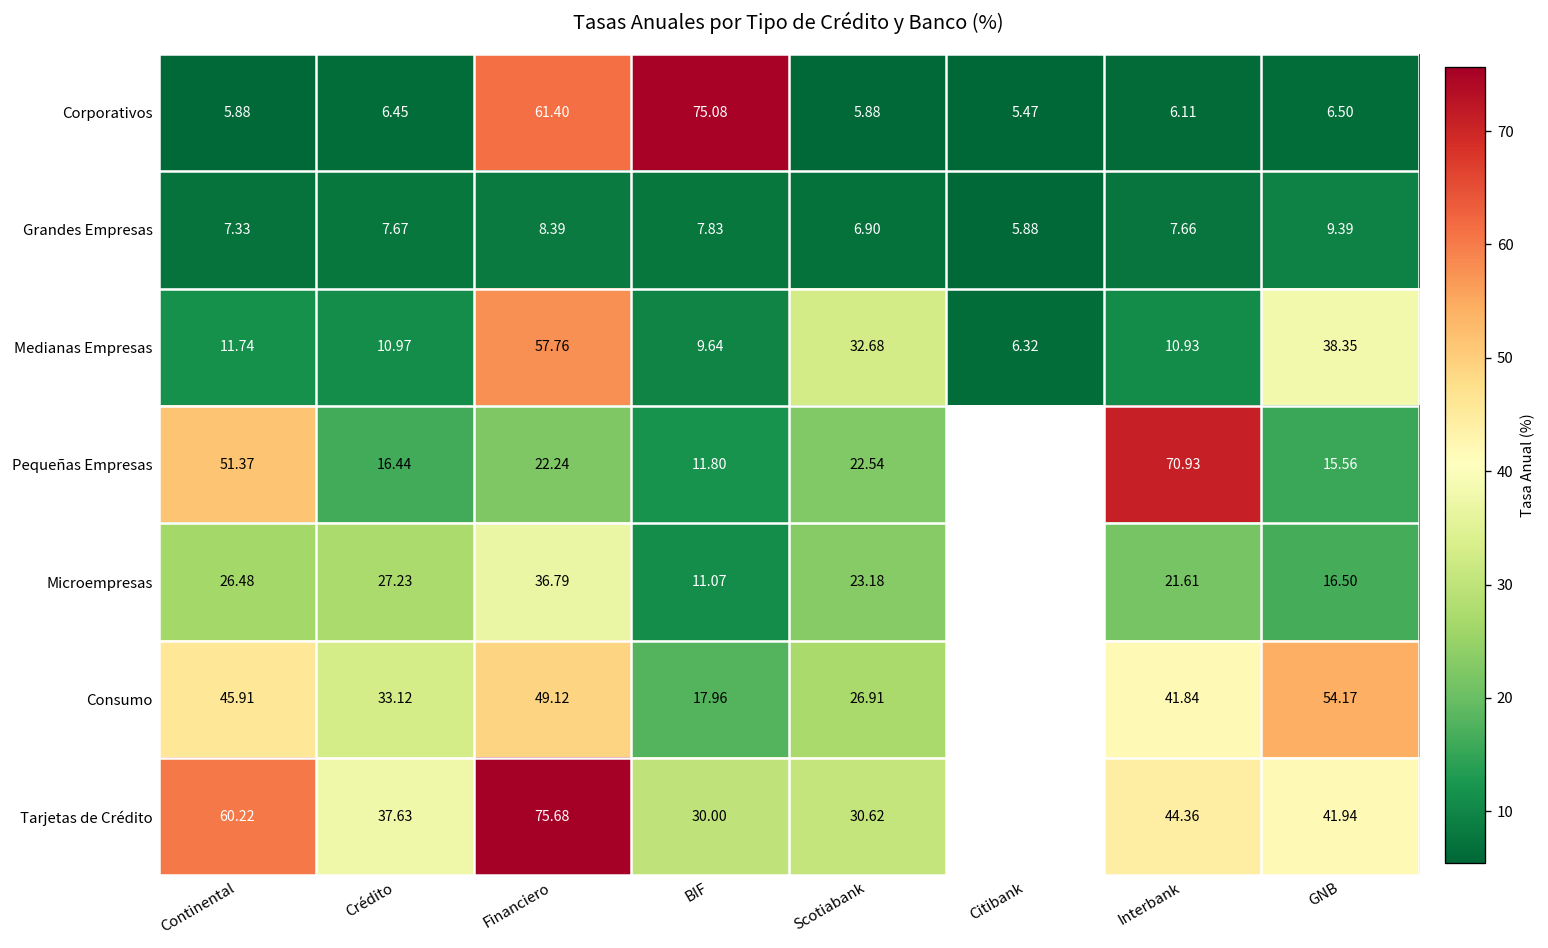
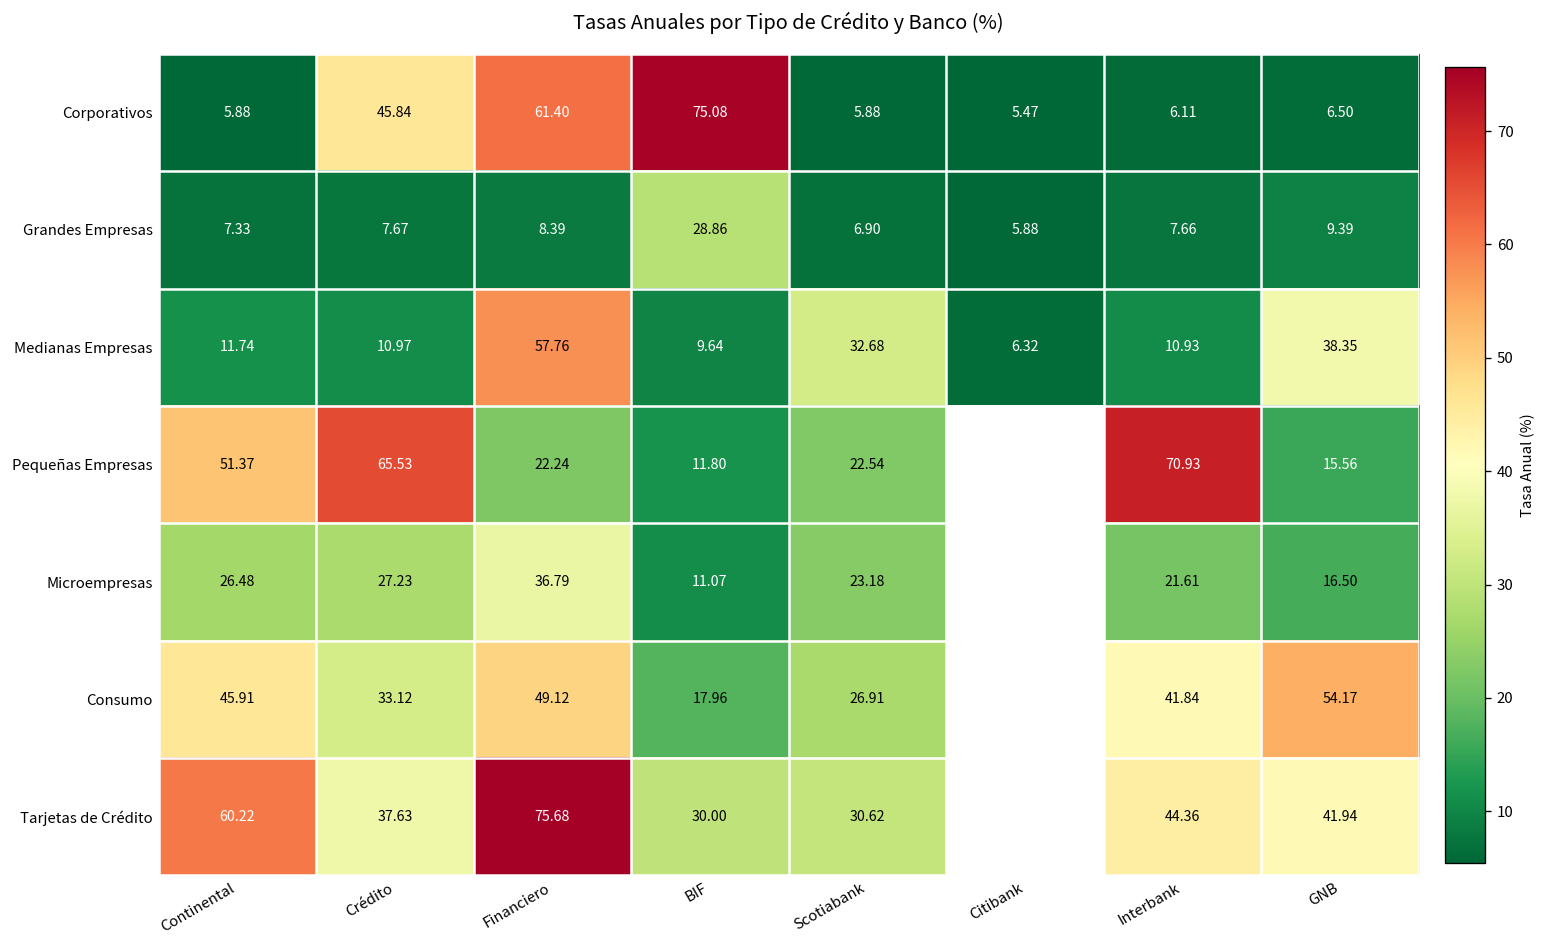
  {
    "Corporativos": {
      "Continental": 5.88,
-     "Crédito": 6.45,
+     "Crédito": 45.84,
      "Financiero": 61.40,
      "BIF": 75.08,
      "Scotiabank": 5.88,
      "Citibank": 5.47,
      "Interbank": 6.11,
      "GNB": 6.50
    },
    "Grandes Empresas": {
      "Continental": 7.33,
      "Crédito": 7.67,
      "Financiero": 8.39,
-     "BIF": 7.83,
+     "BIF": 28.86,
      "Scotiabank": 6.90,
      "Citibank": 5.88,
      "Interbank": 7.66,
      "GNB": 9.39
    },
    "Medianas Empresas": {
      "Continental": 11.74,
      "Crédito": 10.97,
      "Financiero": 57.76,
      "BIF": 9.64,
      "Scotiabank": 32.68,
      "Citibank": 6.32,
      "Interbank": 10.93,
      "GNB": 38.35
    },
    "Pequeñas Empresas": {
      "Continental": 51.37,
-     "Crédito": 16.44,
+     "Crédito": 65.53,
      "Financiero": 22.24,
      "BIF": 11.80,
      "Scotiabank": 22.54,
      "Interbank": 70.93,
      "GNB": 15.56
    },
    "Microempresas": {
      "Continental": 26.48,
      "Crédito": 27.23,
      "Financiero": 36.79,
      "BIF": 11.07,
      "Scotiabank": 23.18,
      "Interbank": 21.61,
      "GNB": 16.50
    },
    "Consumo": {
      "Continental": 45.91,
      "Crédito": 33.12,
      "Financiero": 49.12,
      "BIF": 17.96,
      "Scotiabank": 26.91,
      "Interbank": 41.84,
      "GNB": 54.17
    },
    "Tarjetas de Crédito": {
      "Continental": 60.22,
      "Crédito": 37.63,
      "Financiero": 75.68,
      "BIF": 30.00,
      "Scotiabank": 30.62,
      "Interbank": 44.36,
      "GNB": 41.94
    }
  }
